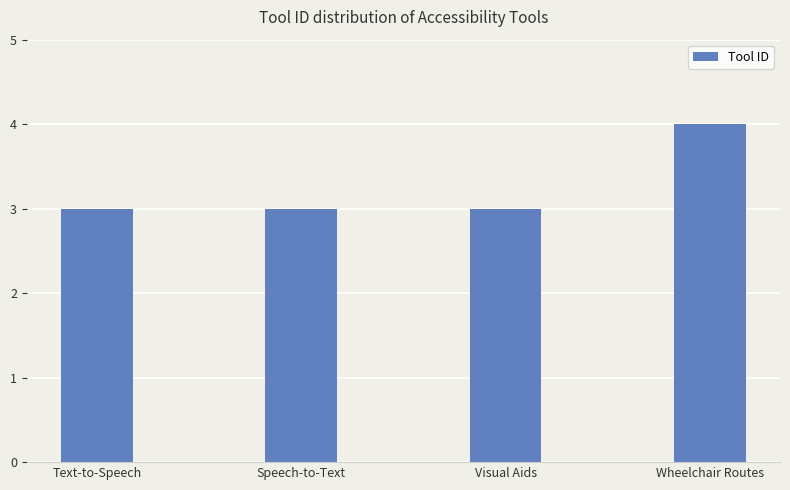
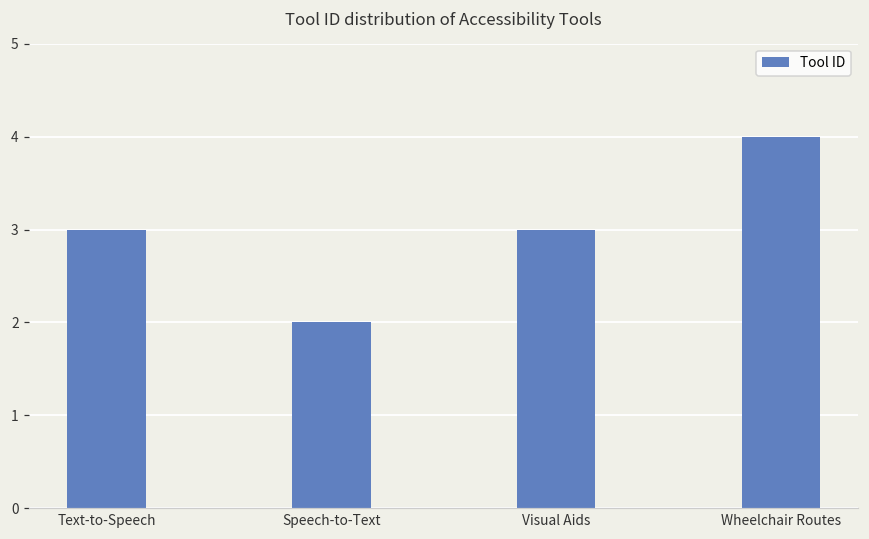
  {
    "Text-to-Speech": 3,
-   "Speech-to-Text": 3,
+   "Speech-to-Text": 2,
    "Visual Aids": 3,
    "Wheelchair Routes": 4
  }
